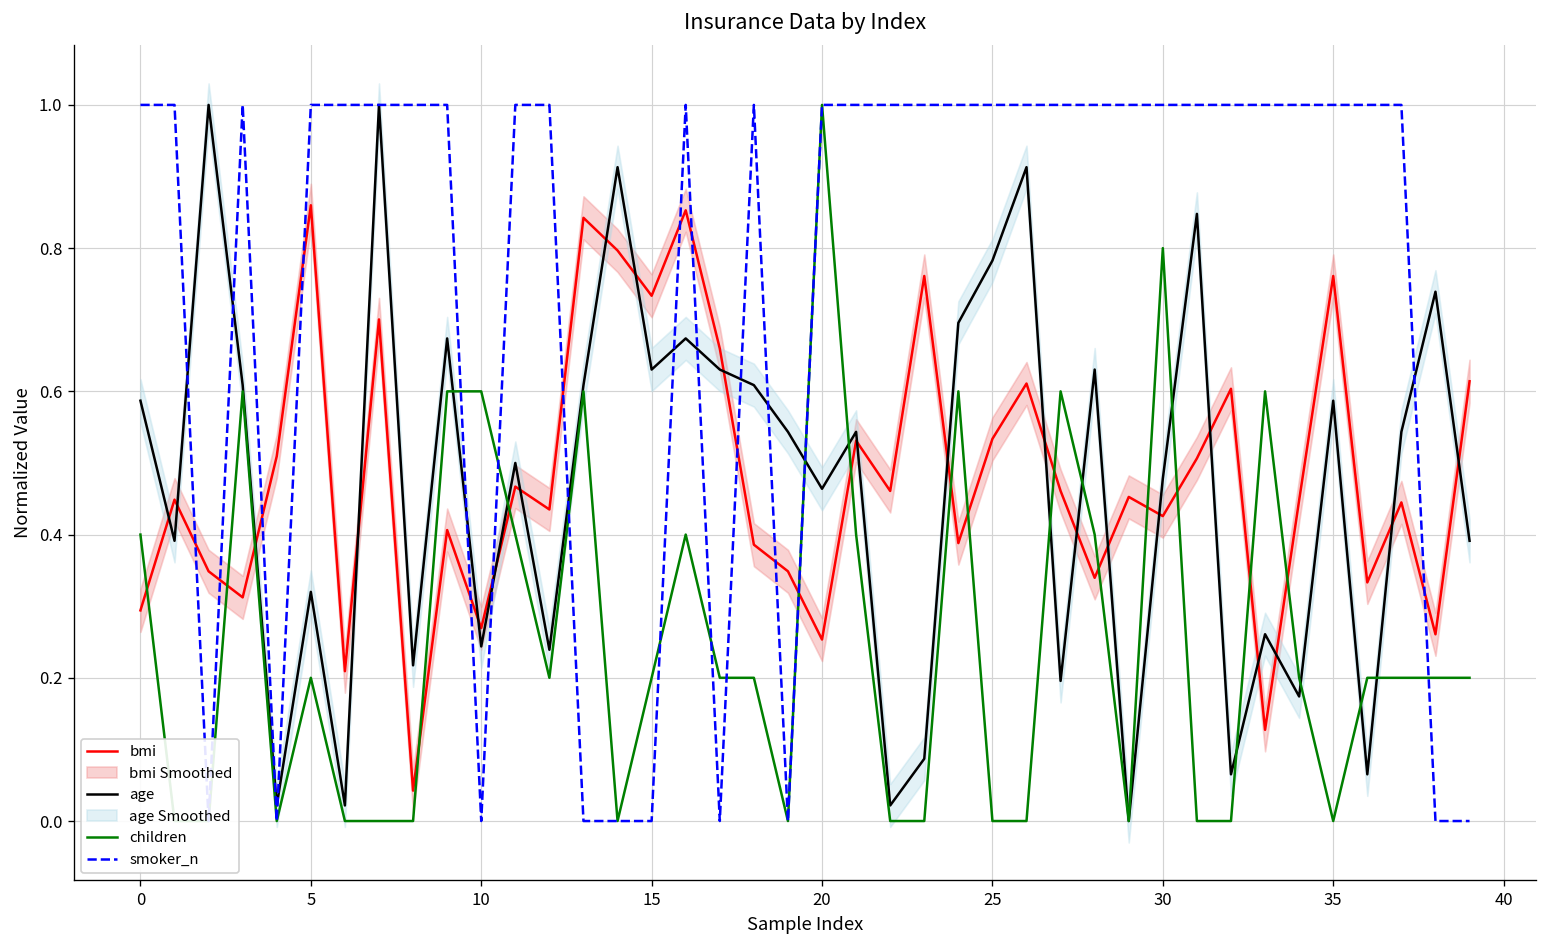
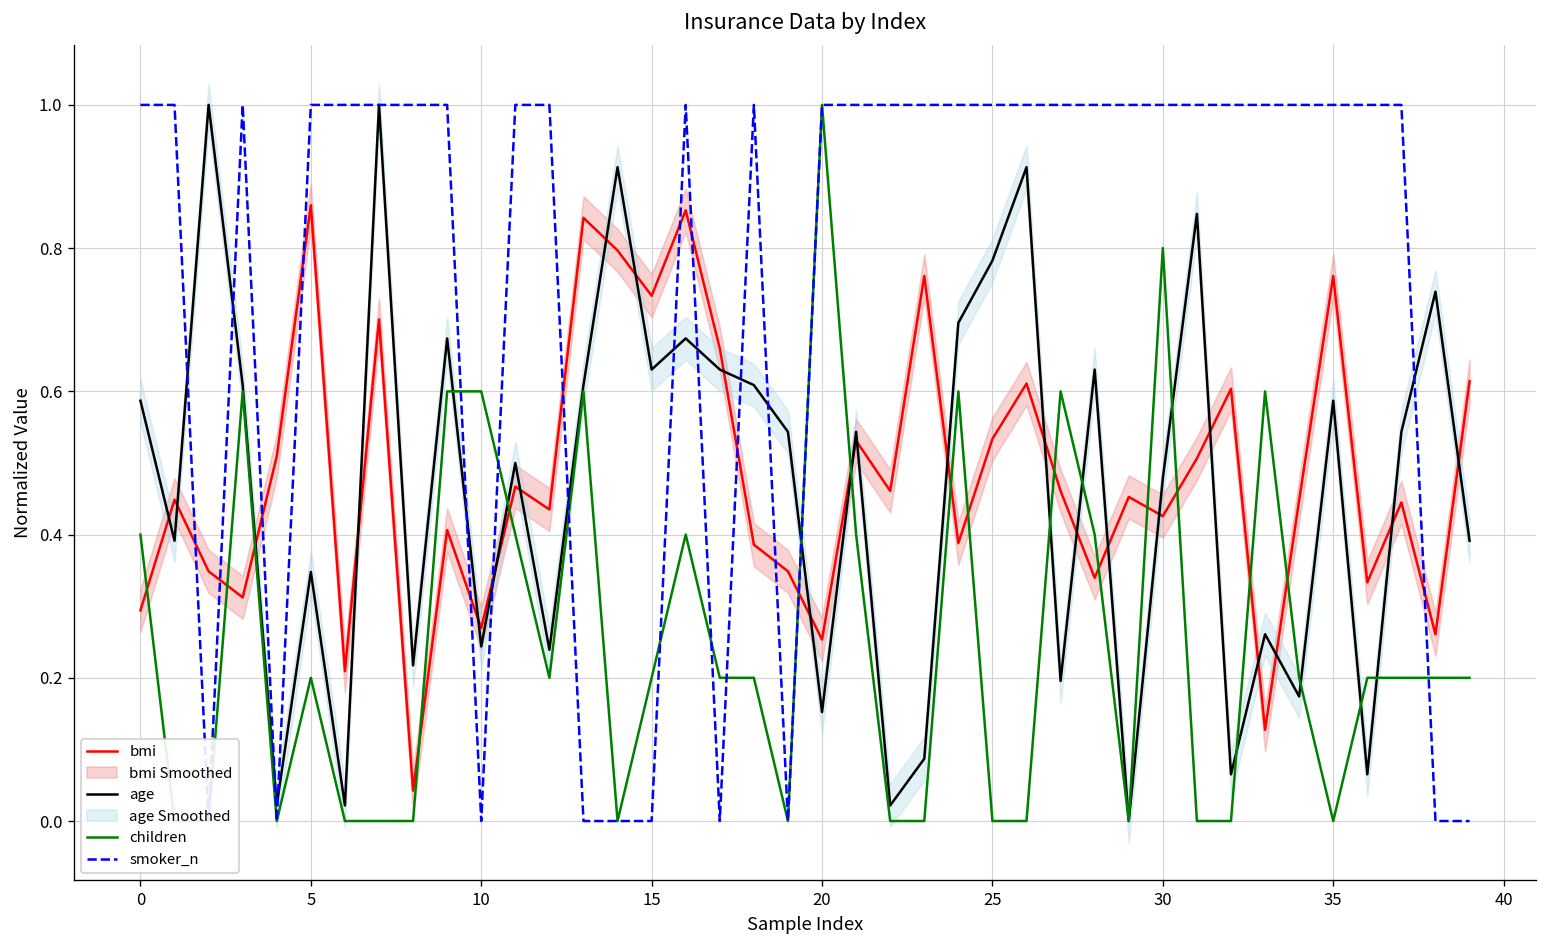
  {
    "bmi": {
      "0": 0.29,
      "5": 0.86,
      "10": 0.27,
      "15": 0.73,
      "20": 0.25,
      "25": 0.53,
      "30": 0.43,
      "35": 0.76
    },
    "age": {
      "0": 0.59,
-     "5": 0.32,
+     "5": 0.35,
      "10": 0.24,
      "15": 0.63,
-     "20": 0.46,
+     "20": 0.15,
      "25": 0.78,
      "30": 0.48,
      "35": 0.59
    },
    "children": {
      "0": 0.40,
      "5": 0.20,
      "10": 0.60,
      "15": 0.20,
      "25": 0.00,
      "30": 0.80,
      "35": 0.00
    },
    "smoker_n": {
      "0": 1.00,
      "5": 1.00,
      "10": 0.00,
      "15": 0.00,
      "25": 1.00,
      "30": 1.00,
      "35": 1.00
    }
  }
